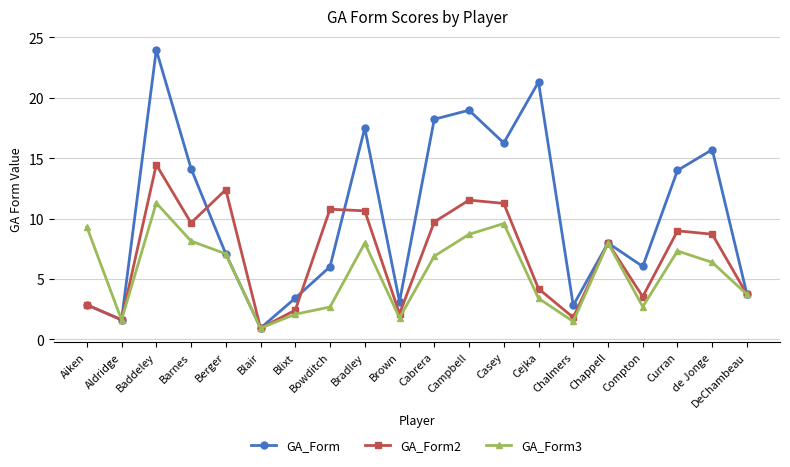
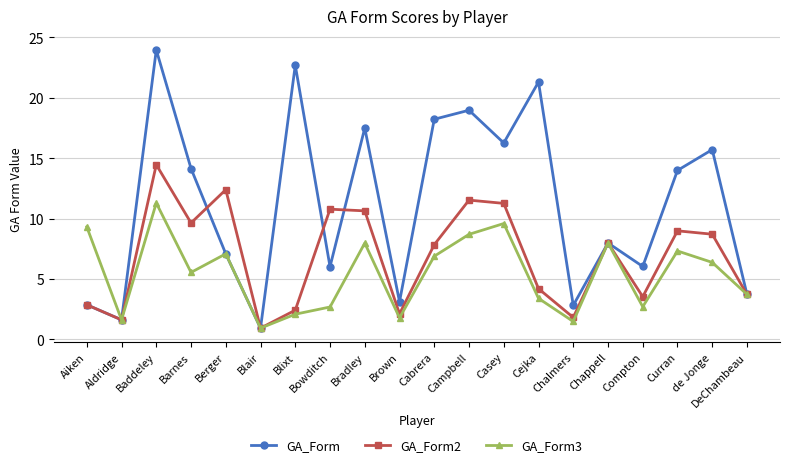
  {
    "GA_Form": {
      "Baddeley": 24.0,
      "Barnes": 14.1,
-     "Blixt": 3.4,
+     "Blixt": 22.7,
      "Bowditch": 6.0,
      "Bradley": 17.5,
      "Brown": 3.1,
      "Cabrera": 18.2,
      "Campbell": 19.0,
      "Casey": 16.3,
      "Cejka": 21.3,
      "Chalmers": 2.8,
      "Compton": 6.0,
      "Curran": 14.0,
      "de Jonge": 15.7
    },
    "GA_Form2": {
      "Baddeley": 14.5,
      "Barnes": 9.6,
      "Berger": 12.4,
      "Blixt": 2.4,
      "Bowditch": 10.8,
      "Bradley": 10.6,
      "Brown": 2.1,
-     "Cabrera": 9.7,
+     "Cabrera": 7.8,
      "Campbell": 11.5,
      "Casey": 11.3,
      "Cejka": 4.2,
      "Chalmers": 1.8,
      "Compton": 3.5,
      "Curran": 9.0,
      "de Jonge": 8.7
    },
    "GA_Form3": {
      "Aiken": 9.3,
      "Baddeley": 11.3,
-     "Barnes": 8.1,
+     "Barnes": 5.5,
      "Blixt": 2.1,
      "Bowditch": 2.7,
      "Bradley": 8.0,
      "Brown": 1.8,
      "Cabrera": 6.9,
      "Campbell": 8.7,
      "Casey": 9.6,
      "Cejka": 3.4,
      "Chalmers": 1.5,
      "Compton": 2.7,
      "Curran": 7.3,
      "de Jonge": 6.4
    }
  }
